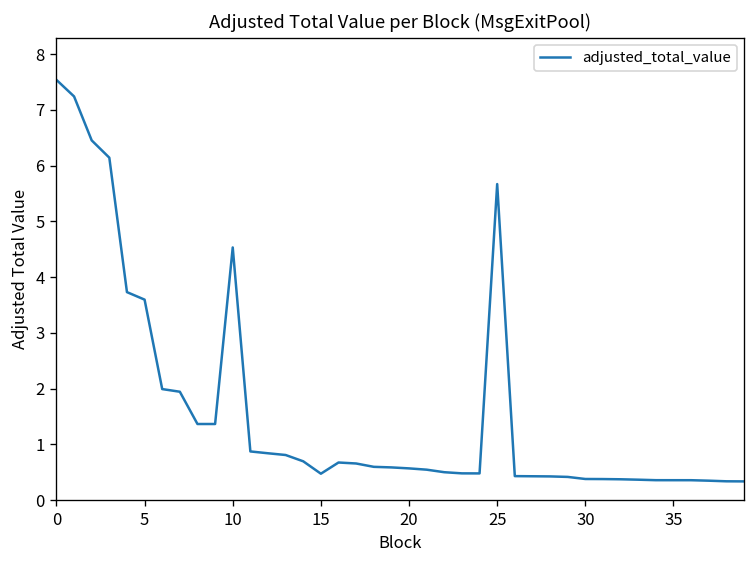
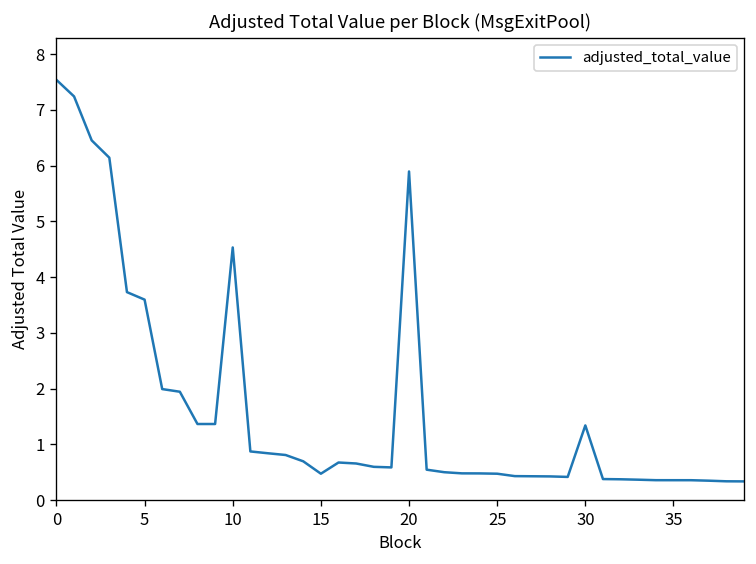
  {
    "0": 7.5,
    "5": 3.6,
    "10": 4.5,
    "15": 0.5,
-   "20": 0.6,
-   "25": 5.7,
-   "30": 0.4,
+   "20": 5.9,
+   "25": 0.5,
+   "30": 1.3,
    "35": 0.4
  }
